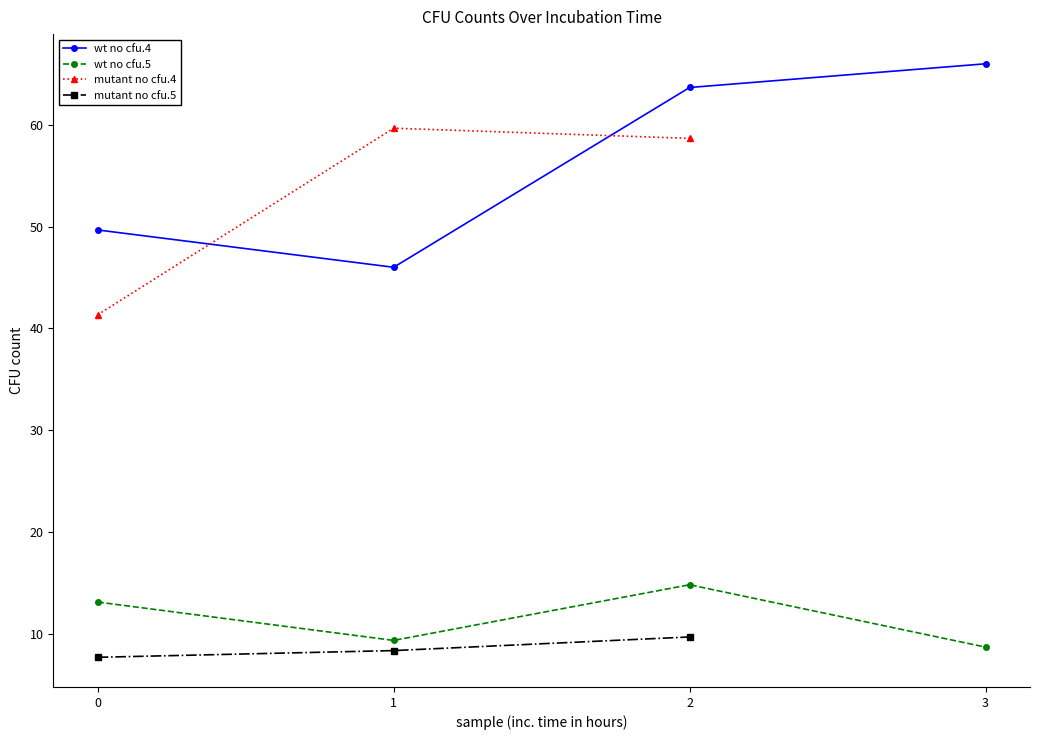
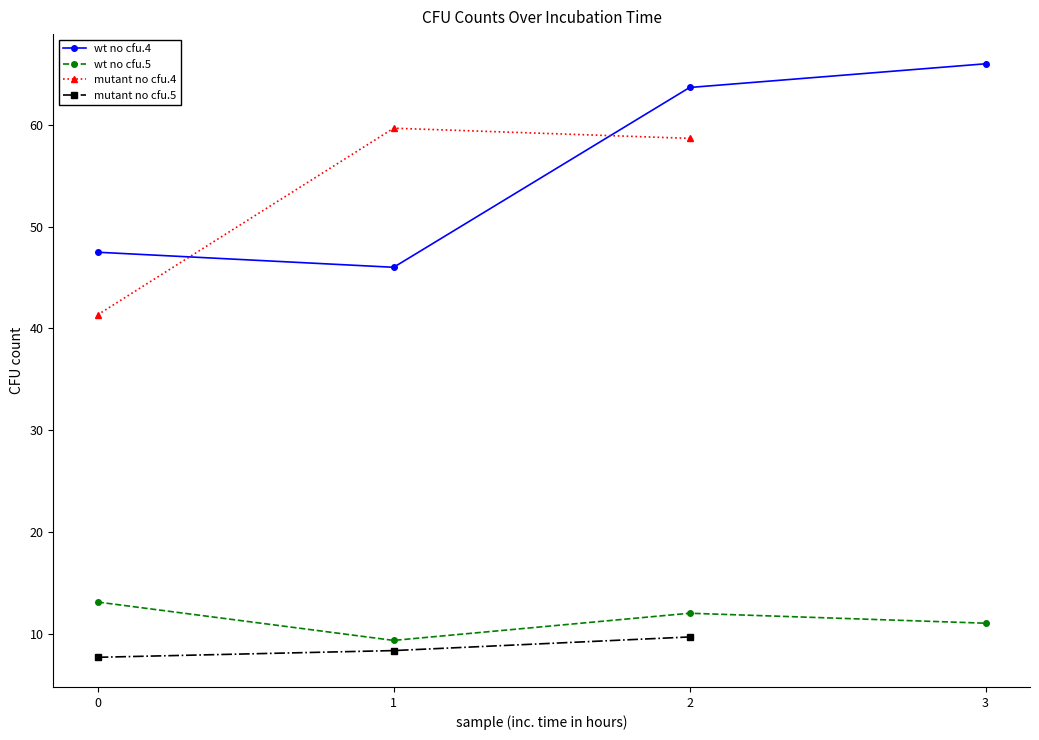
  {
    "wt no cfu.4": {
-     "0": 49.7,
+     "0": 47.5,
      "1": 46.0,
      "2": 63.7,
      "3": 66.0
    },
    "wt no cfu.5": {
      "0": 13.1,
      "1": 9.3,
-     "2": 14.8,
-     "3": 8.7
+     "2": 12.0,
+     "3": 11.0
    },
    "mutant no cfu.4": {
      "0": 41.3,
      "1": 59.7,
      "2": 58.7
    },
    "mutant no cfu.5": {
      "0": 7.7,
      "1": 8.3,
      "2": 9.7
    }
  }
